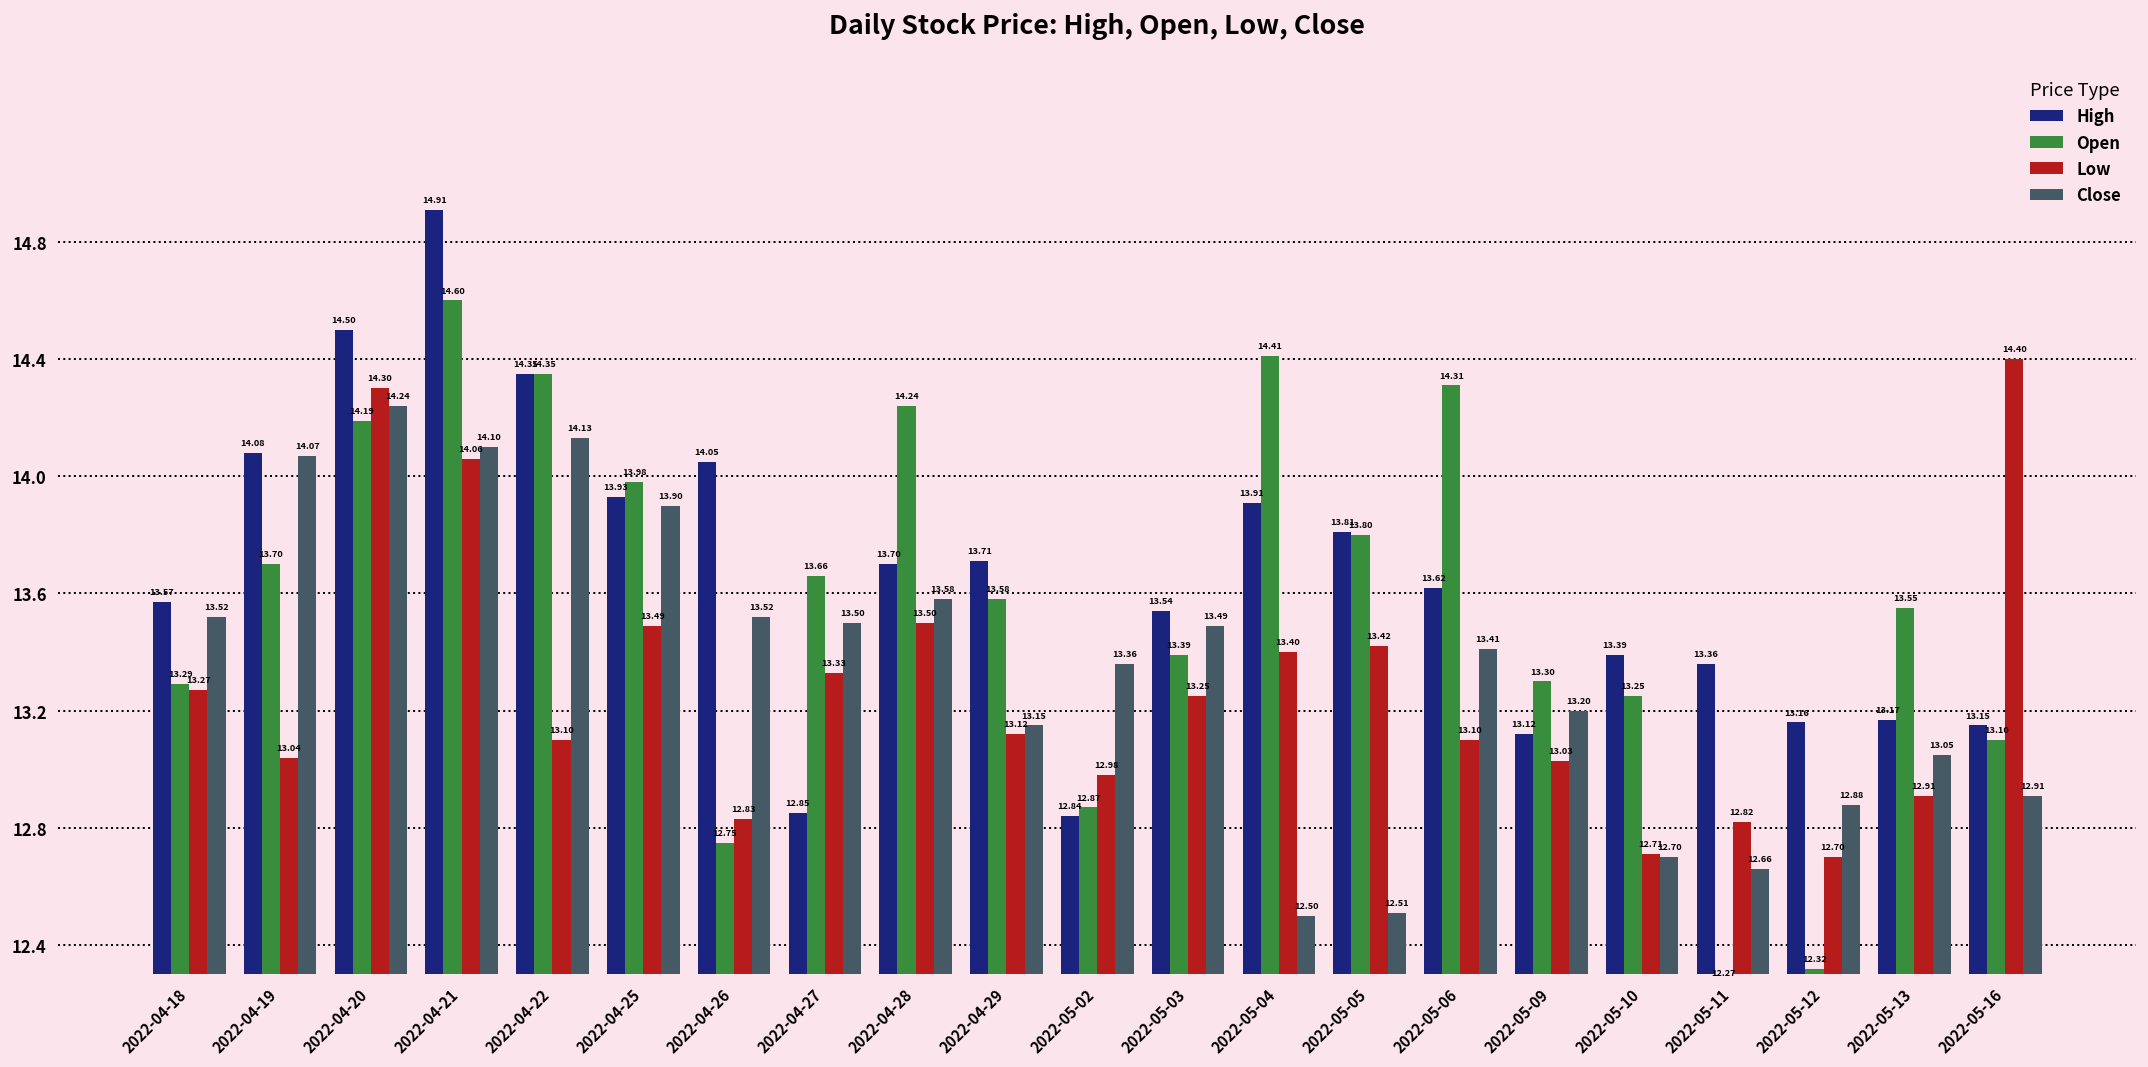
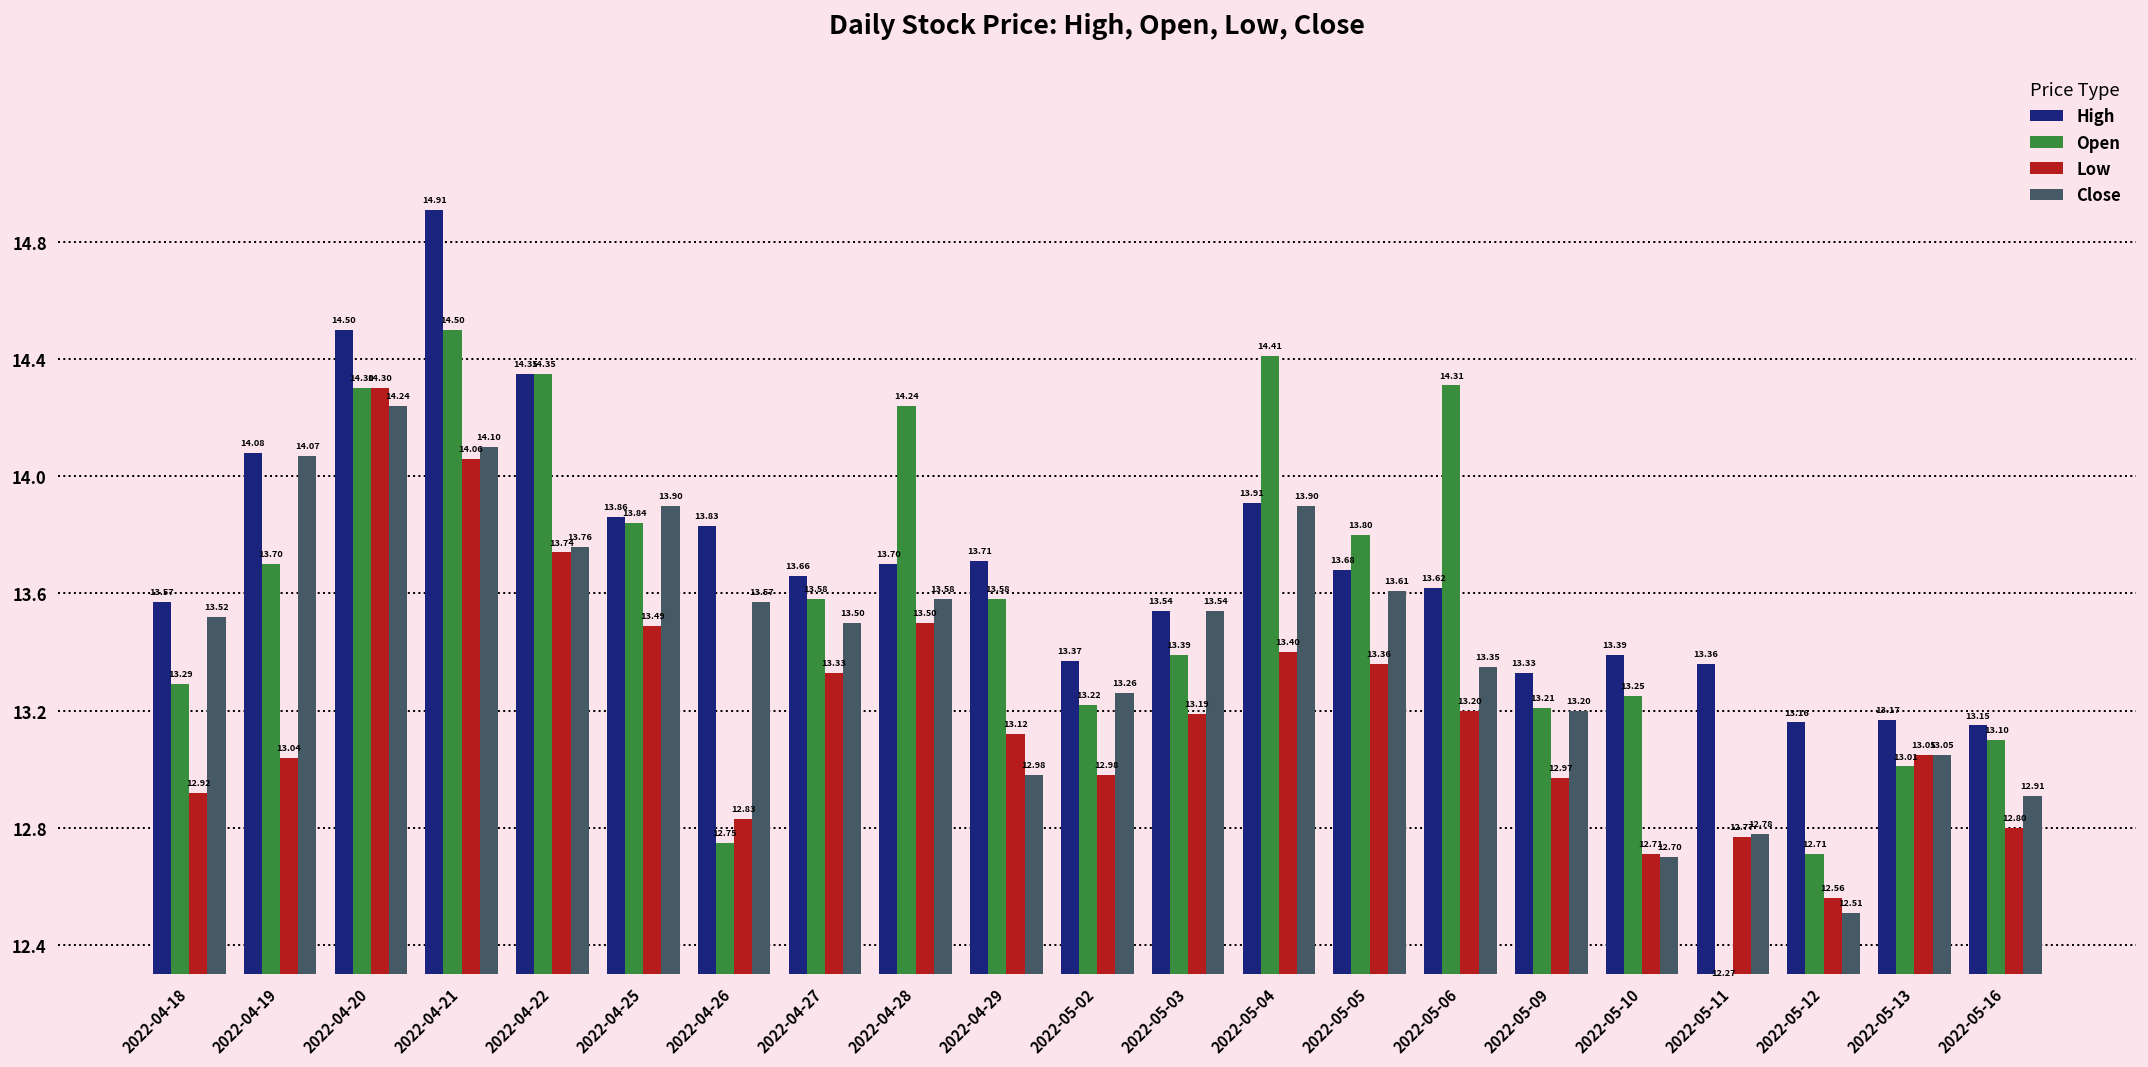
  {
    "High": {
      "2022-04-18": 13.57,
      "2022-04-19": 14.08,
      "2022-04-20": 14.50,
      "2022-04-21": 14.91,
-     "2022-04-25": 13.93,
-     "2022-04-26": 14.05,
-     "2022-04-27": 12.85,
+     "2022-04-25": 13.86,
+     "2022-04-26": 13.83,
+     "2022-04-27": 13.66,
      "2022-04-28": 13.70,
      "2022-04-29": 13.71,
-     "2022-05-02": 12.84,
+     "2022-05-02": 13.37,
      "2022-05-03": 13.54,
      "2022-05-04": 13.91,
-     "2022-05-05": 13.81,
+     "2022-05-05": 13.68,
      "2022-05-06": 13.62,
-     "2022-05-09": 13.12,
+     "2022-05-09": 13.33,
      "2022-05-10": 13.39,
      "2022-05-11": 13.36,
      "2022-05-12": 13.16,
      "2022-05-13": 13.17,
      "2022-05-16": 13.15
    },
    "Open": {
      "2022-04-18": 13.29,
      "2022-04-19": 13.70,
-     "2022-04-20": 14.19,
-     "2022-04-21": 14.60,
-     "2022-04-25": 13.98,
+     "2022-04-20": 14.30,
+     "2022-04-21": 14.50,
+     "2022-04-25": 13.84,
      "2022-04-26": 12.75,
-     "2022-04-27": 13.66,
+     "2022-04-27": 13.58,
      "2022-04-28": 14.24,
      "2022-04-29": 13.58,
-     "2022-05-02": 12.87,
+     "2022-05-02": 13.22,
      "2022-05-03": 13.39,
      "2022-05-04": 14.41,
      "2022-05-06": 14.31,
-     "2022-05-09": 13.30,
+     "2022-05-09": 13.21,
      "2022-05-10": 13.25,
-     "2022-05-12": 12.32,
-     "2022-05-13": 13.55,
+     "2022-05-12": 12.71,
+     "2022-05-13": 13.01,
      "2022-05-16": 13.10
    },
    "Low": {
-     "2022-04-18": 13.27,
+     "2022-04-18": 12.92,
      "2022-04-19": 13.04,
      "2022-04-20": 14.30,
      "2022-04-21": 14.06,
-     "2022-04-22": 13.10,
+     "2022-04-22": 13.74,
      "2022-04-25": 13.49,
      "2022-04-26": 12.83,
      "2022-04-27": 13.33,
      "2022-04-28": 13.50,
      "2022-04-29": 13.12,
      "2022-05-02": 12.98,
-     "2022-05-03": 13.25,
+     "2022-05-03": 13.19,
      "2022-05-04": 13.40,
-     "2022-05-05": 13.42,
-     "2022-05-06": 13.10,
-     "2022-05-09": 13.03,
-     "2022-05-11": 12.82,
-     "2022-05-12": 12.70,
-     "2022-05-13": 12.91,
-     "2022-05-16": 14.40
+     "2022-05-05": 13.36,
+     "2022-05-06": 13.20,
+     "2022-05-09": 12.97,
+     "2022-05-11": 12.77,
+     "2022-05-12": 12.56,
+     "2022-05-13": 13.05,
+     "2022-05-16": 12.80
    },
    "Close": {
      "2022-04-18": 13.52,
      "2022-04-19": 14.07,
      "2022-04-20": 14.24,
      "2022-04-21": 14.10,
-     "2022-04-22": 14.13,
+     "2022-04-22": 13.76,
      "2022-04-25": 13.90,
-     "2022-04-26": 13.52,
+     "2022-04-26": 13.57,
      "2022-04-27": 13.50,
      "2022-04-28": 13.58,
-     "2022-04-29": 13.15,
-     "2022-05-02": 13.36,
-     "2022-05-03": 13.49,
-     "2022-05-04": 12.50,
-     "2022-05-05": 12.51,
-     "2022-05-06": 13.41,
+     "2022-04-29": 12.98,
+     "2022-05-02": 13.26,
+     "2022-05-03": 13.54,
+     "2022-05-04": 13.90,
+     "2022-05-05": 13.61,
+     "2022-05-06": 13.35,
      "2022-05-09": 13.20,
-     "2022-05-11": 12.66,
-     "2022-05-12": 12.88,
+     "2022-05-11": 12.78,
+     "2022-05-12": 12.51,
      "2022-05-13": 13.05,
      "2022-05-16": 12.91
    }
  }
